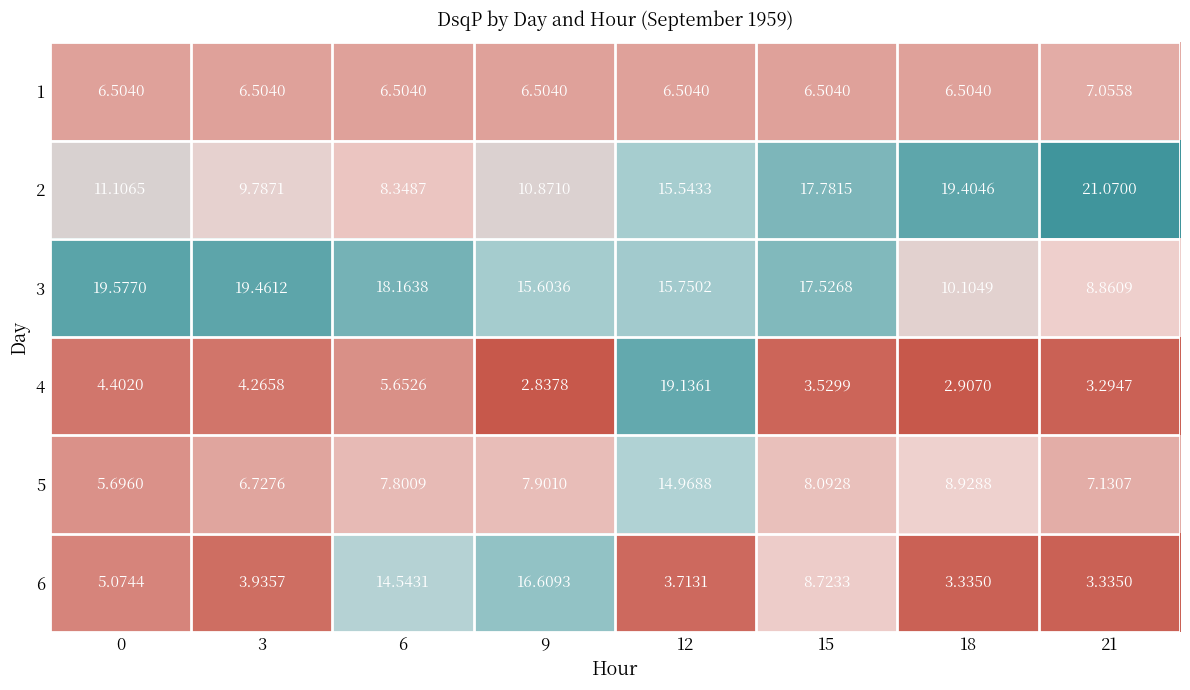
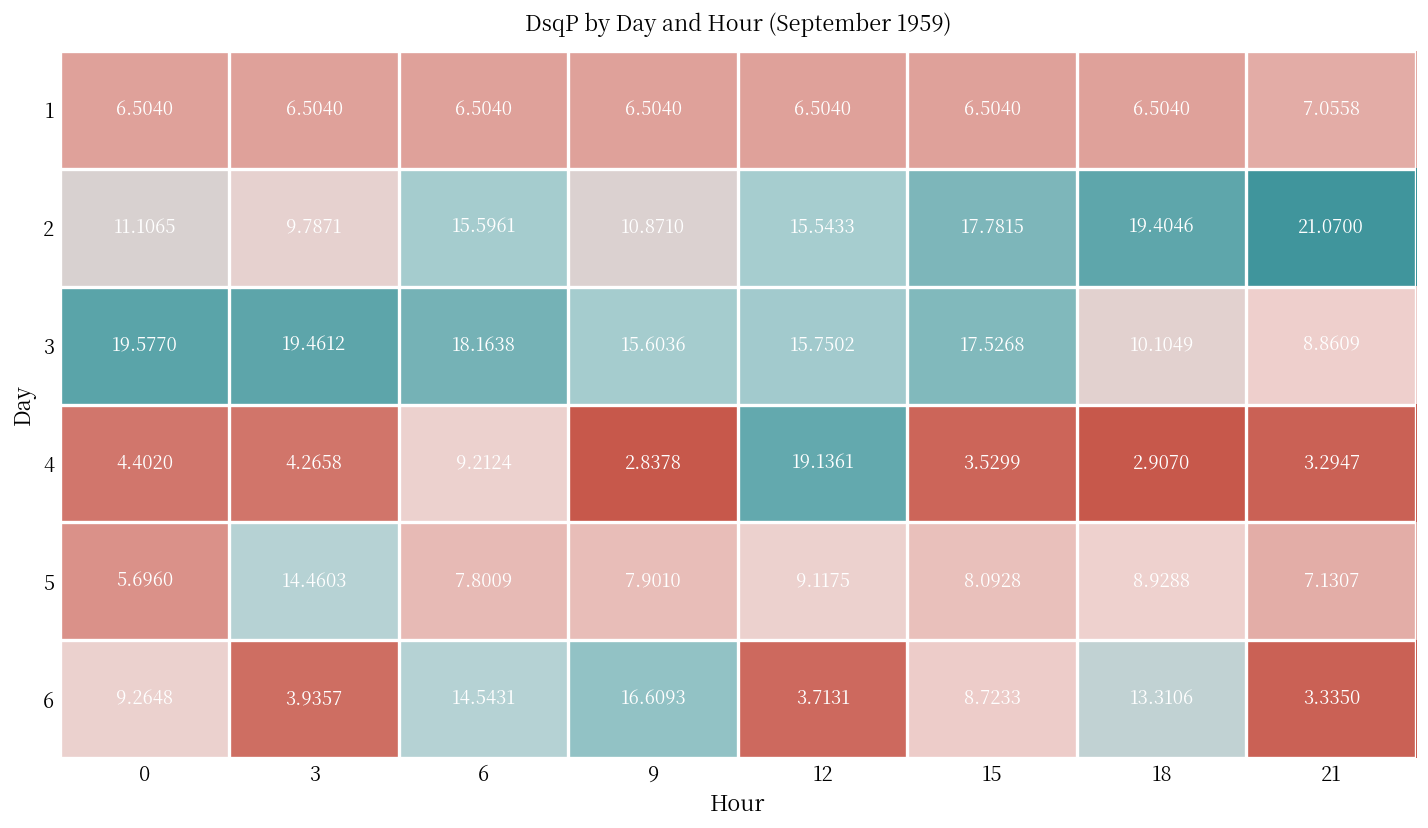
  {
    "1": {
      "0": 6.5040,
      "3": 6.5040,
      "6": 6.5040,
      "9": 6.5040,
      "12": 6.5040,
      "15": 6.5040,
      "18": 6.5040,
      "21": 7.0558
    },
    "2": {
      "3": 9.7871,
-     "6": 8.3487,
+     "6": 15.5961,
      "12": 15.5433,
      "15": 17.7815,
      "18": 19.4046,
      "21": 21.0700
    },
    "3": {
      "0": 19.5770,
      "3": 19.4612,
      "6": 18.1638,
      "9": 15.6036,
      "12": 15.7502,
      "15": 17.5268,
      "18": 10.1049,
      "21": 8.8609
    },
    "4": {
      "0": 4.4020,
      "3": 4.2658,
-     "6": 5.6526,
+     "6": 9.2124,
      "9": 2.8378,
      "12": 19.1361,
      "15": 3.5299,
      "18": 2.9070,
      "21": 3.2947
    },
    "5": {
      "0": 5.6960,
-     "3": 6.7276,
+     "3": 14.4603,
      "6": 7.8009,
      "9": 7.9010,
-     "12": 14.9688,
+     "12": 9.1175,
      "15": 8.0928,
      "18": 8.9288,
      "21": 7.1307
    },
    "6": {
-     "0": 5.0744,
+     "0": 9.2648,
      "3": 3.9357,
      "6": 14.5431,
      "9": 16.6093,
      "12": 3.7131,
      "15": 8.7233,
-     "18": 3.3350,
+     "18": 13.3106,
      "21": 3.3350
    }
  }
